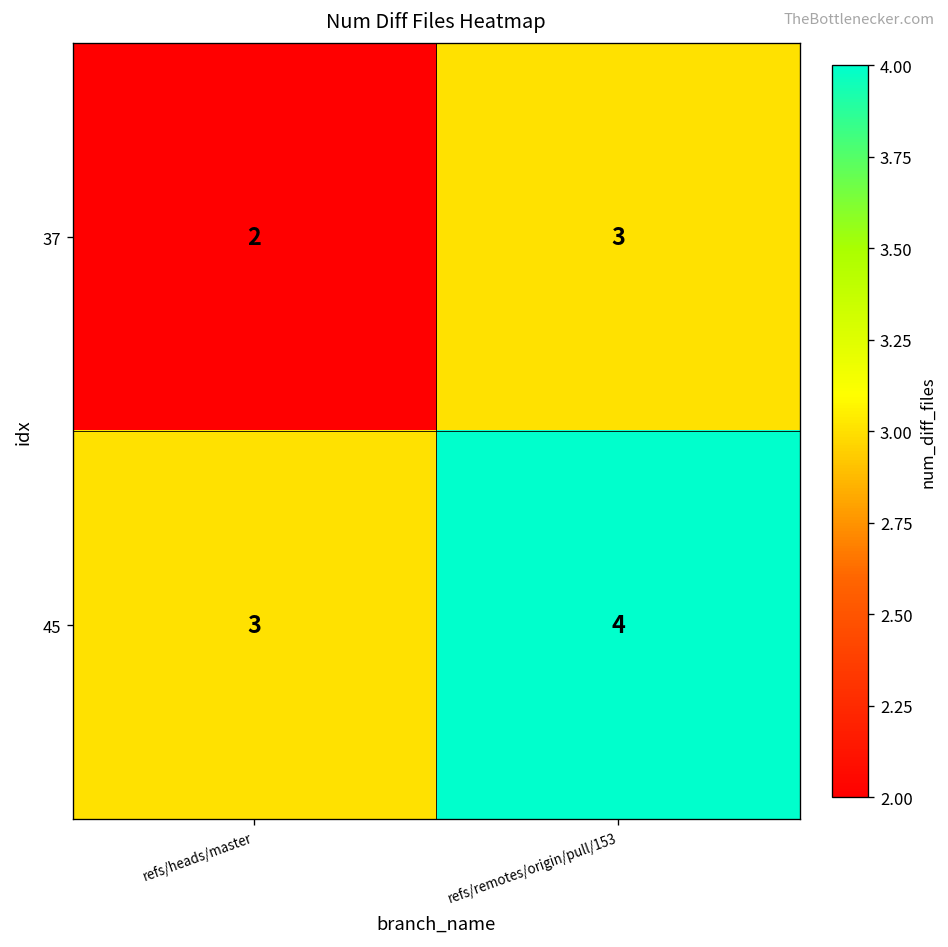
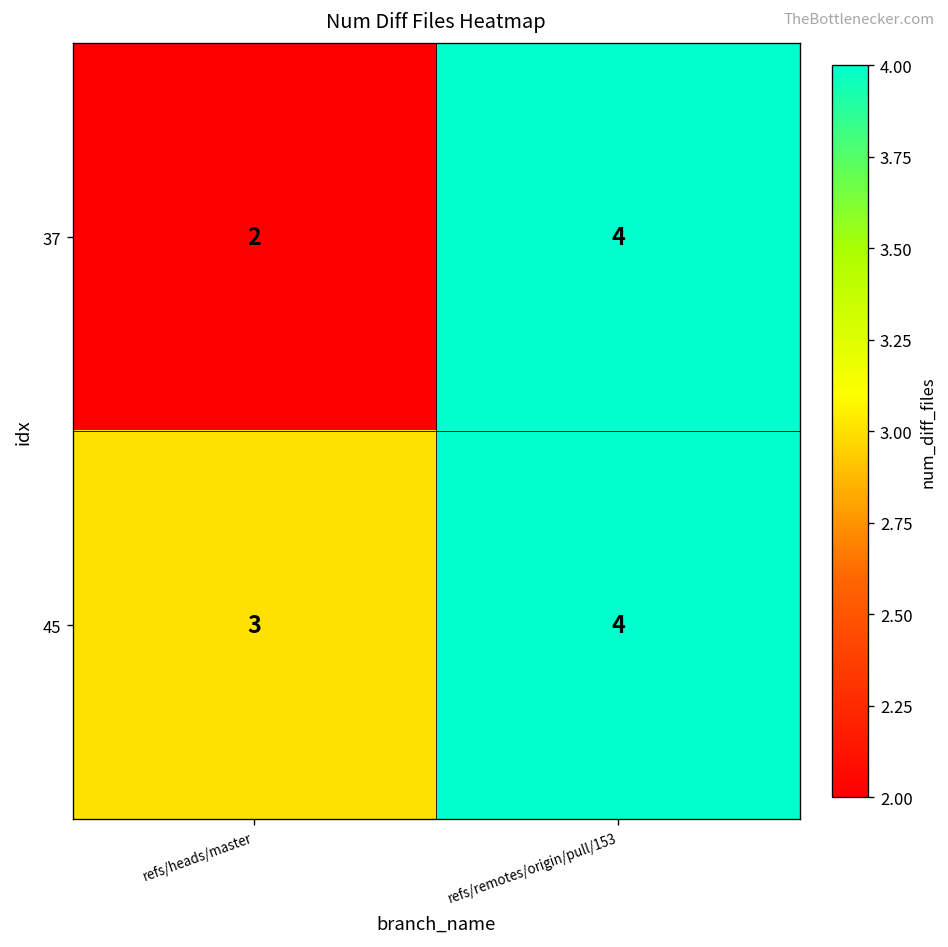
  {
    "37": {
      "refs/heads/master": 2,
-     "refs/remotes/origin/pull/153": 3
+     "refs/remotes/origin/pull/153": 4
    },
    "45": {
      "refs/heads/master": 3,
      "refs/remotes/origin/pull/153": 4
    }
  }
